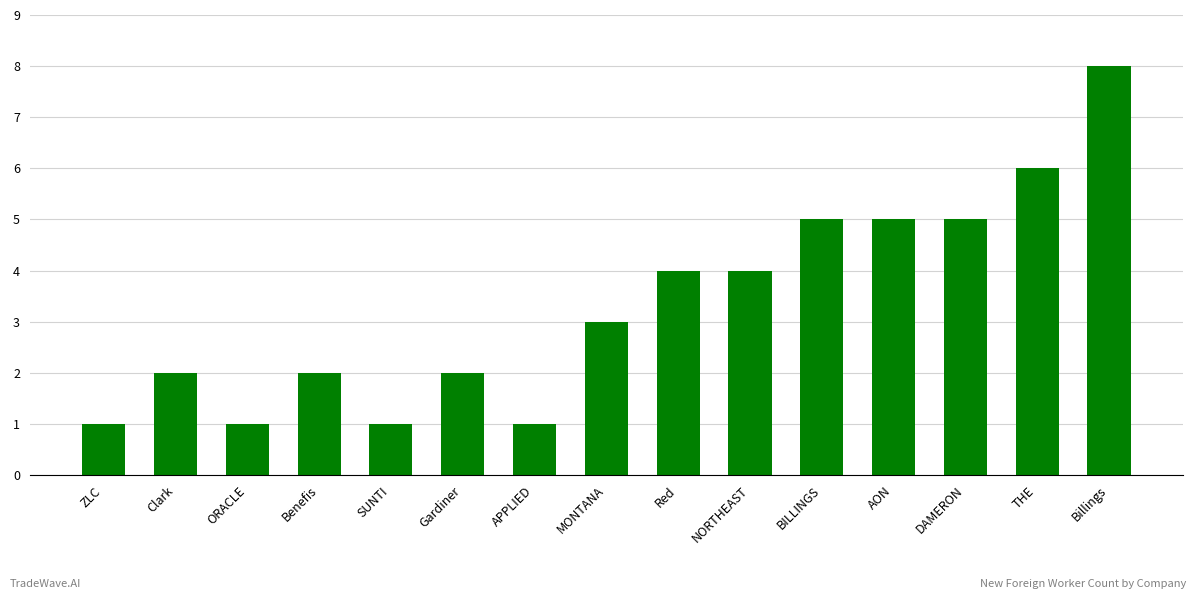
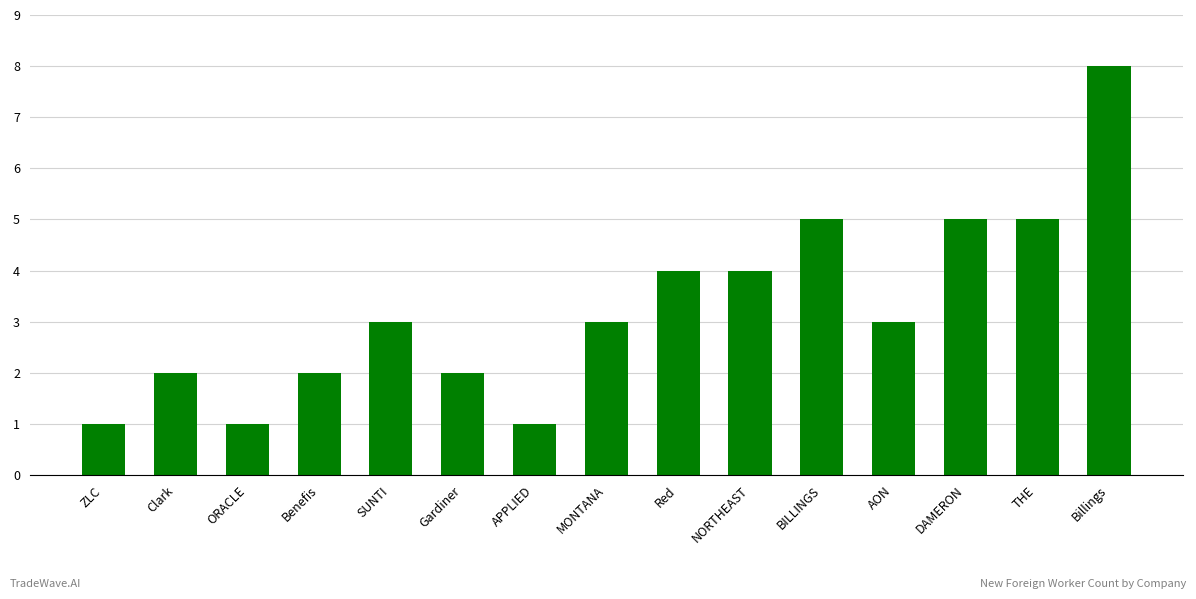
  {
    "ZLC": 1,
    "Clark": 2,
    "ORACLE": 1,
    "Benefis": 2,
-   "SUNTI": 1,
+   "SUNTI": 3,
    "Gardiner": 2,
    "APPLIED": 1,
    "MONTANA": 3,
    "Red": 4,
    "NORTHEAST": 4,
    "BILLINGS": 5,
-   "AON": 5,
+   "AON": 3,
    "DAMERON": 5,
-   "THE": 6,
+   "THE": 5,
    "Billings": 8
  }
